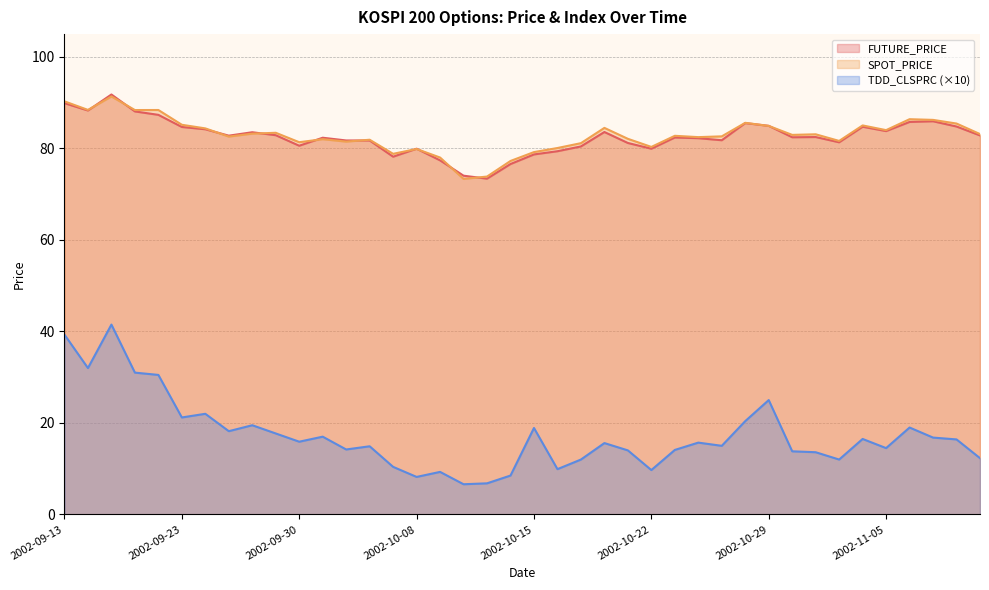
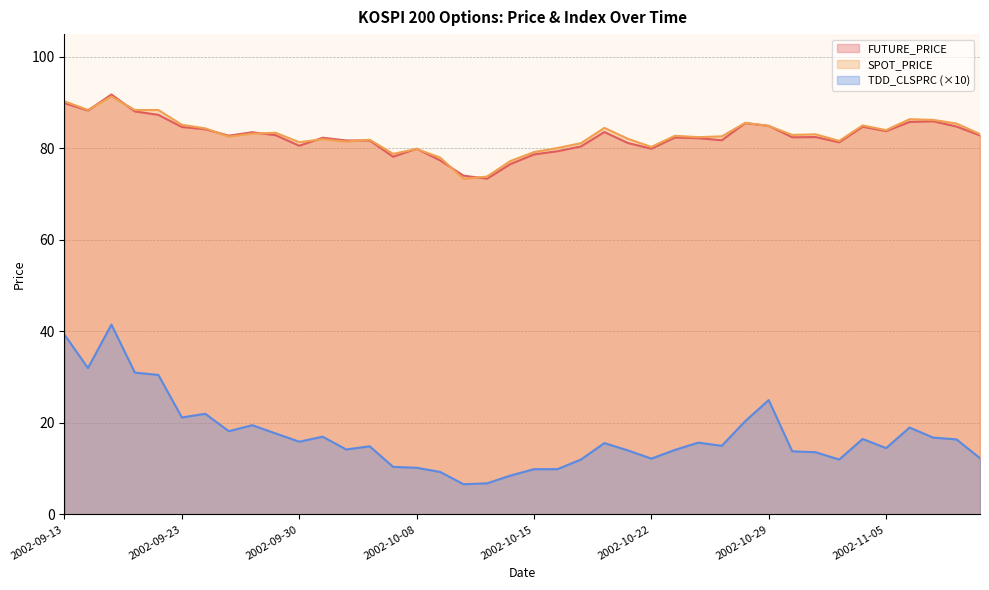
  {
    "TDD_CLSPRC (×10)": {
      "2002-09-13": 39,
      "2002-09-23": 21,
      "2002-09-30": 16,
-     "2002-10-08": 8,
-     "2002-10-15": 19,
-     "2002-10-22": 10,
+     "2002-10-08": 10,
+     "2002-10-15": 10,
+     "2002-10-22": 12,
      "2002-10-29": 25,
      "2002-11-05": 15
    }
  }
